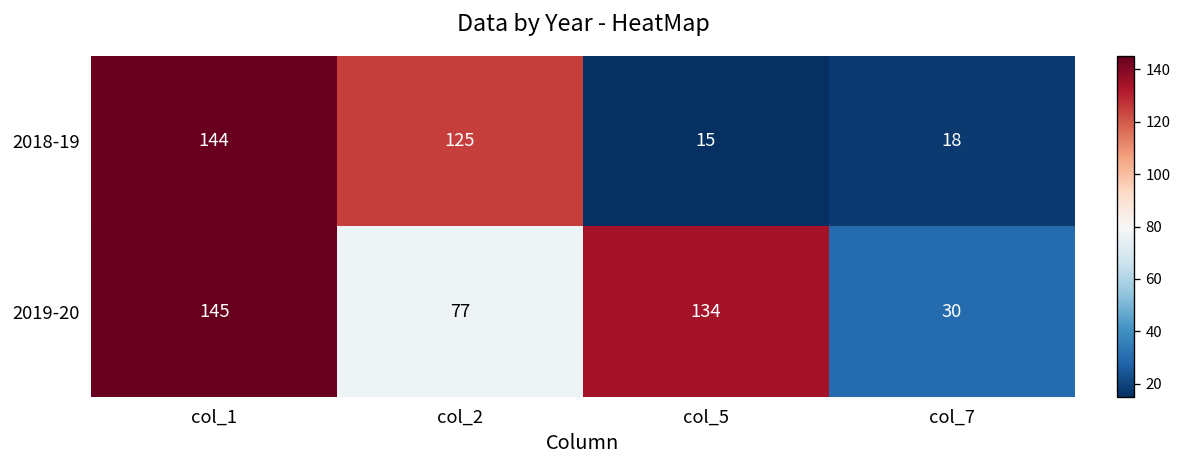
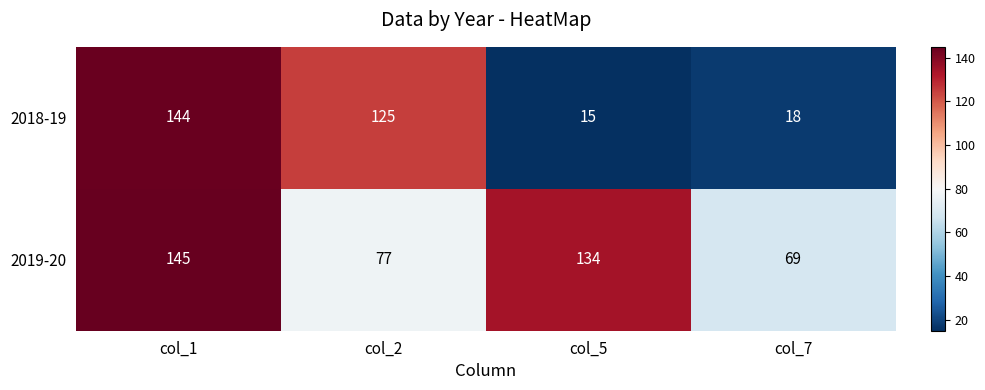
  {
    "2018-19": {
      "col_1": 144,
      "col_2": 125,
      "col_5": 15,
      "col_7": 18
    },
    "2019-20": {
      "col_1": 145,
      "col_2": 77,
      "col_5": 134,
-     "col_7": 30
+     "col_7": 69
    }
  }
